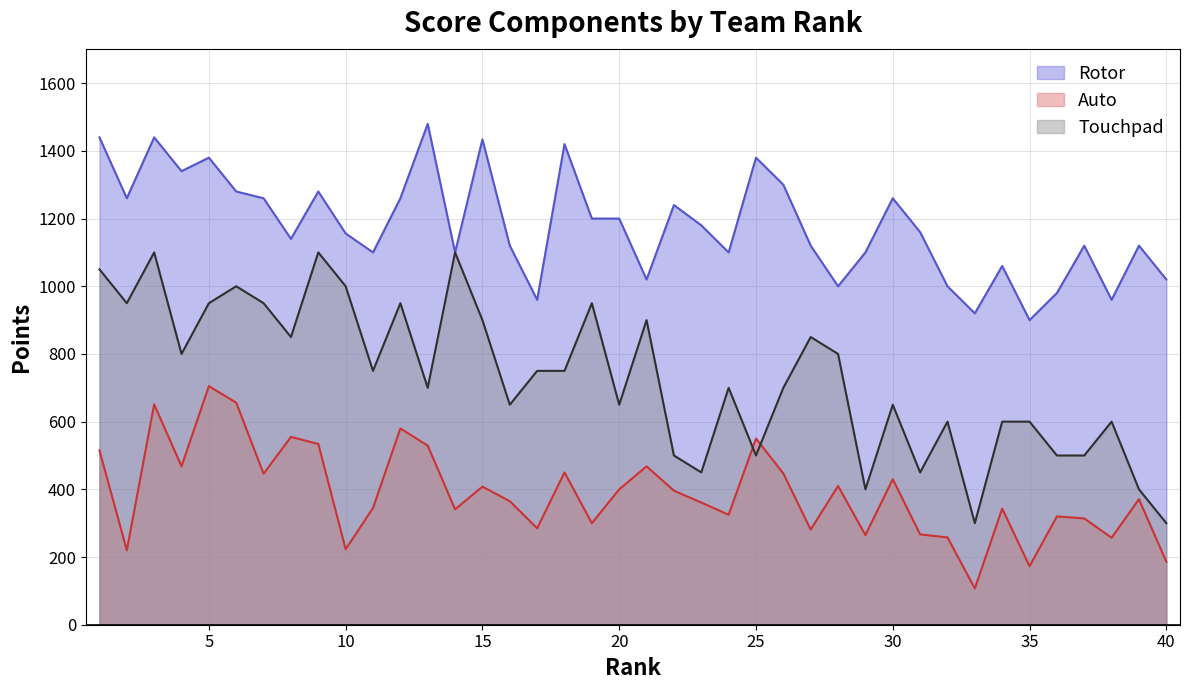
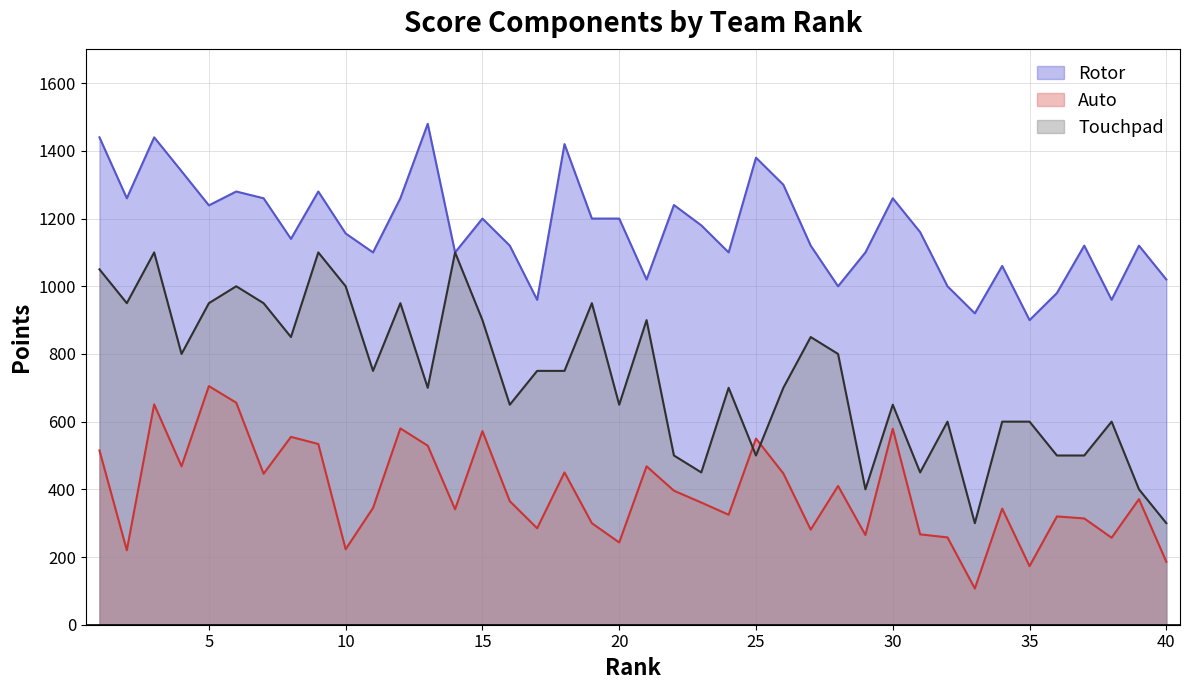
  {
    "Rotor": {
-     "5": 1380,
+     "5": 1240,
      "10": 1160,
-     "15": 1430,
+     "15": 1200,
      "20": 1200,
      "25": 1380,
      "30": 1260,
      "35": 900,
      "40": 1020
    },
    "Auto": {
      "5": 710,
      "10": 220,
-     "15": 410,
-     "20": 400,
+     "15": 570,
+     "20": 240,
      "25": 550,
-     "30": 430,
+     "30": 580,
      "35": 170,
      "40": 190
    },
    "Touchpad": {
      "5": 950,
      "10": 1000,
      "15": 900,
      "20": 650,
      "25": 500,
      "30": 650,
      "35": 600,
      "40": 300
    }
  }
